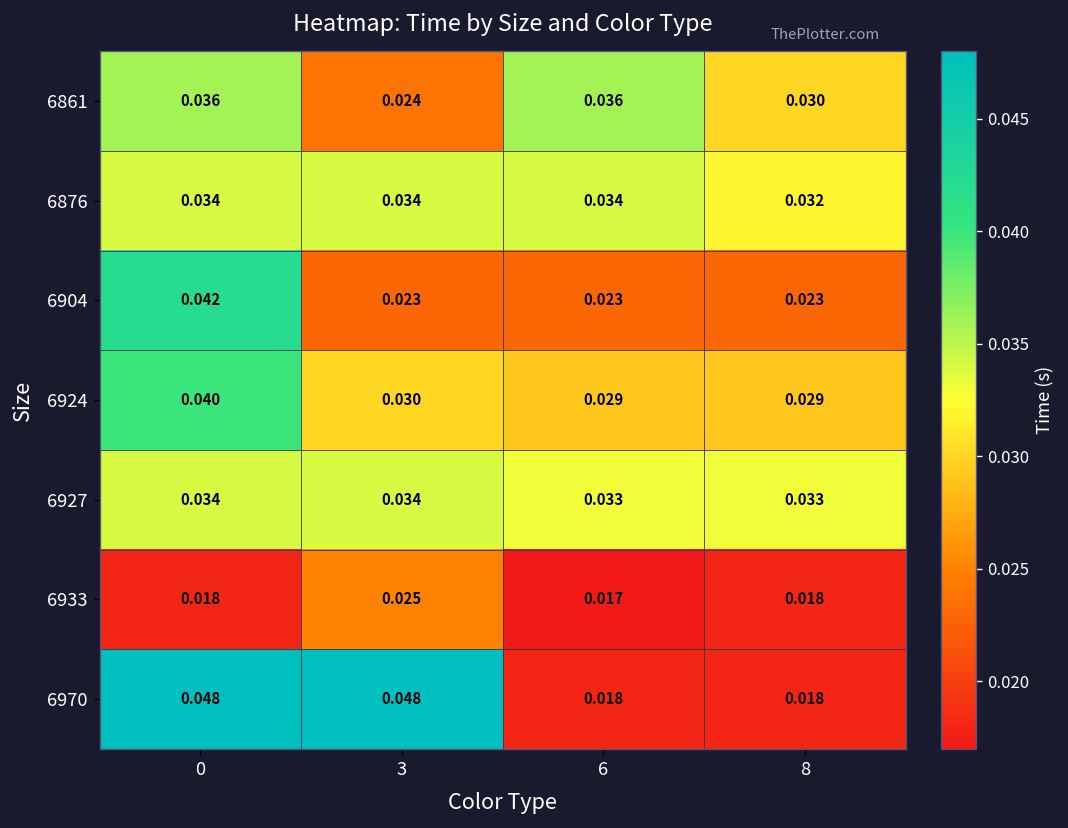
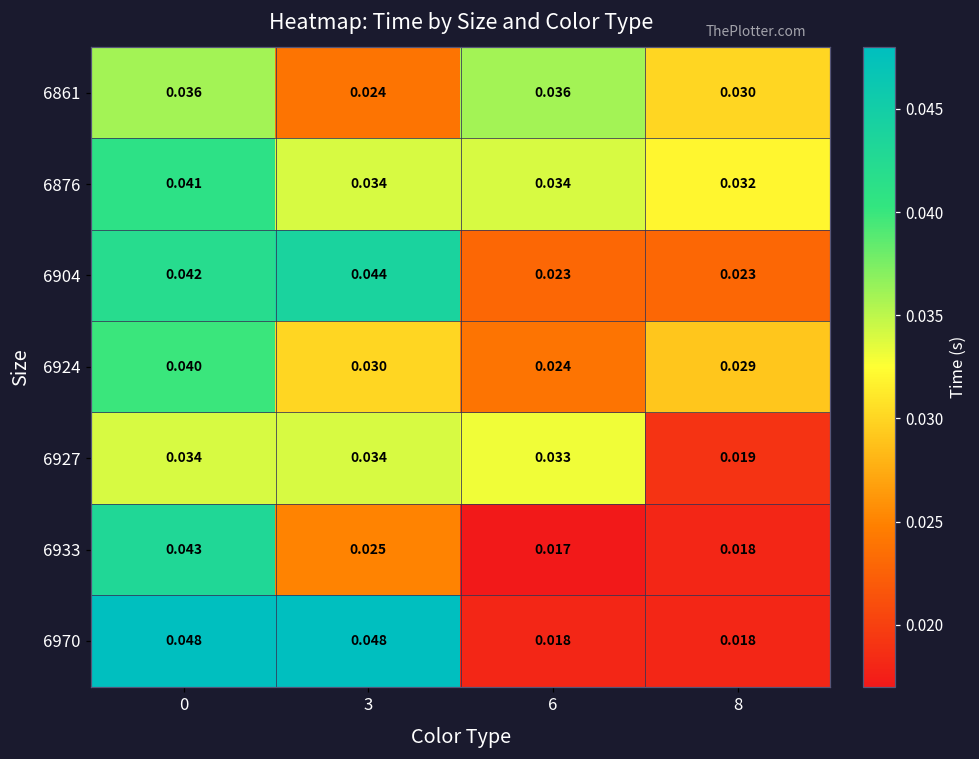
  {
    "6861": {
      "0": 0.036,
      "3": 0.024,
      "6": 0.036,
      "8": 0.030
    },
    "6876": {
-     "0": 0.034,
+     "0": 0.041,
      "3": 0.034,
      "6": 0.034,
      "8": 0.032
    },
    "6904": {
      "0": 0.042,
-     "3": 0.023,
+     "3": 0.044,
      "6": 0.023,
      "8": 0.023
    },
    "6924": {
      "0": 0.040,
      "3": 0.030,
-     "6": 0.029,
+     "6": 0.024,
      "8": 0.029
    },
    "6927": {
      "0": 0.034,
      "3": 0.034,
      "6": 0.033,
-     "8": 0.033
+     "8": 0.019
    },
    "6933": {
-     "0": 0.018,
+     "0": 0.043,
      "3": 0.025,
      "6": 0.017,
      "8": 0.018
    },
    "6970": {
      "0": 0.048,
      "3": 0.048,
      "6": 0.018,
      "8": 0.018
    }
  }
